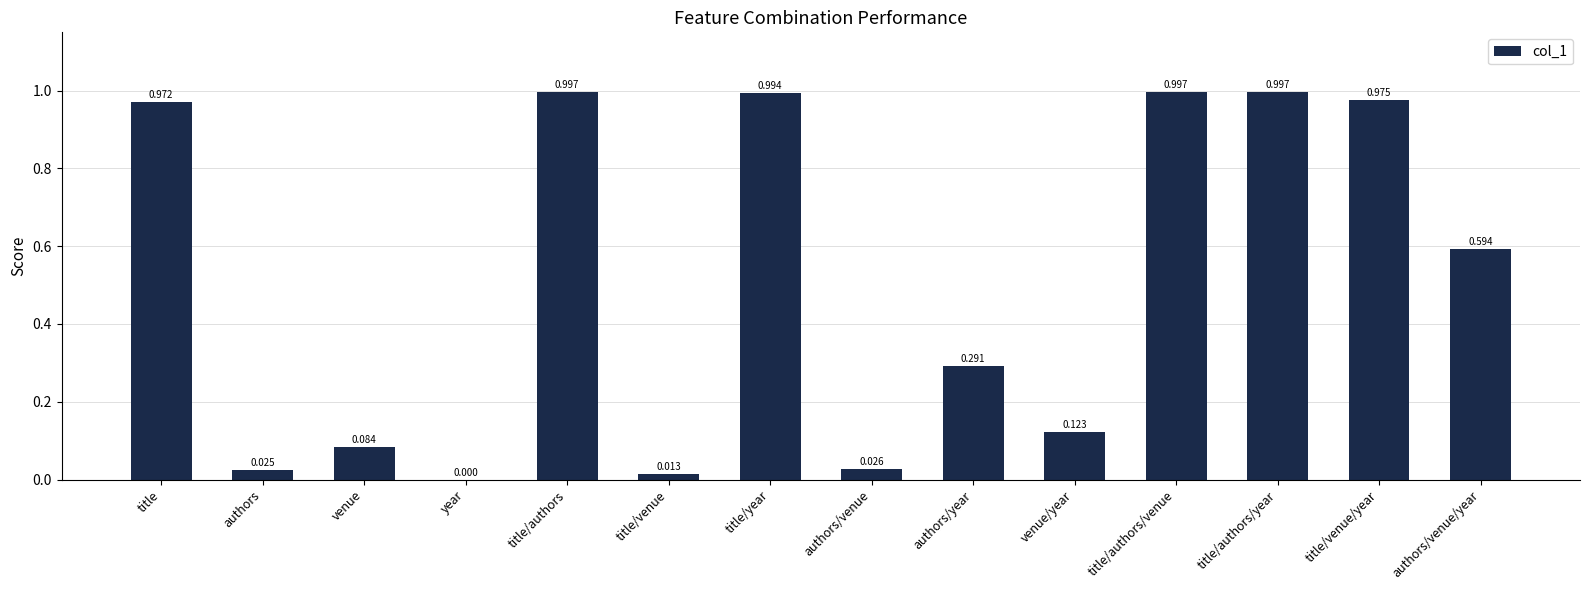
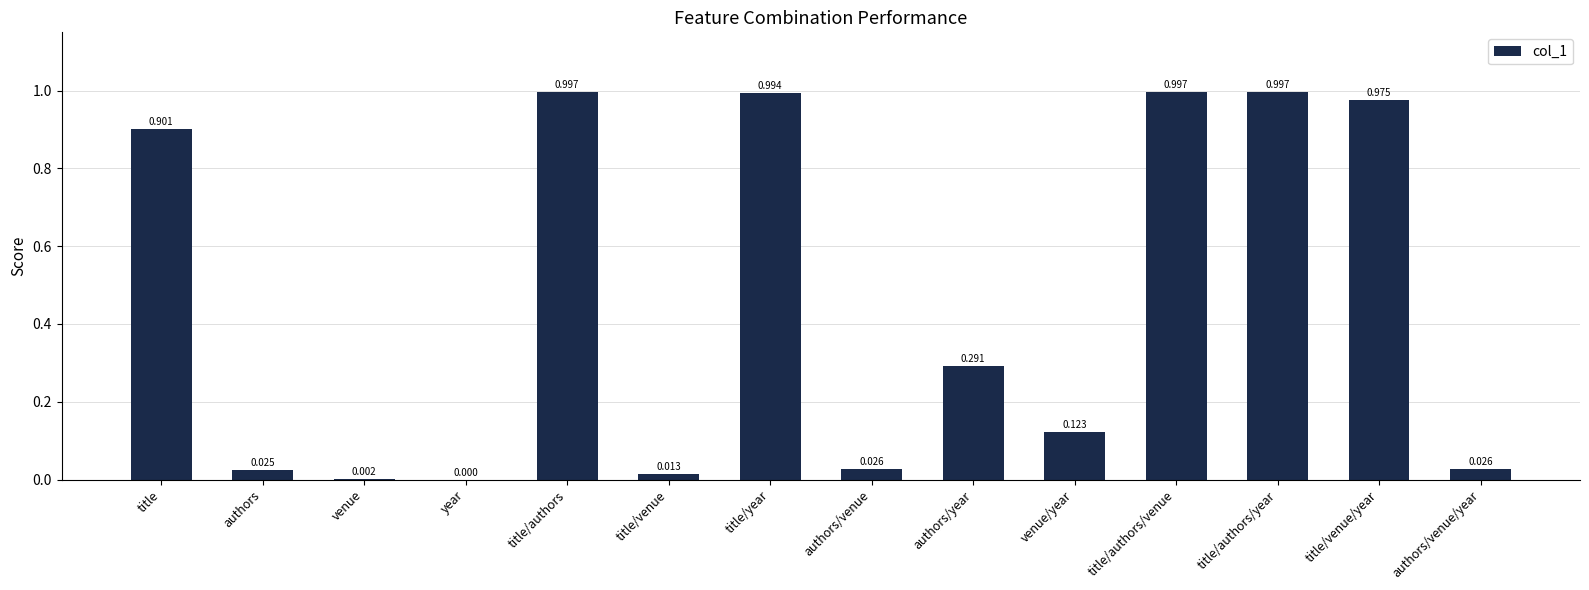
  {
-   "title": 0.972,
+   "title": 0.901,
    "authors": 0.025,
-   "venue": 0.084,
+   "venue": 0.002,
    "year": 0.000,
    "title/authors": 0.997,
    "title/venue": 0.013,
    "title/year": 0.994,
    "authors/venue": 0.026,
    "authors/year": 0.291,
    "venue/year": 0.123,
    "title/authors/venue": 0.997,
    "title/authors/year": 0.997,
    "title/venue/year": 0.975,
-   "authors/venue/year": 0.594
+   "authors/venue/year": 0.026
  }
